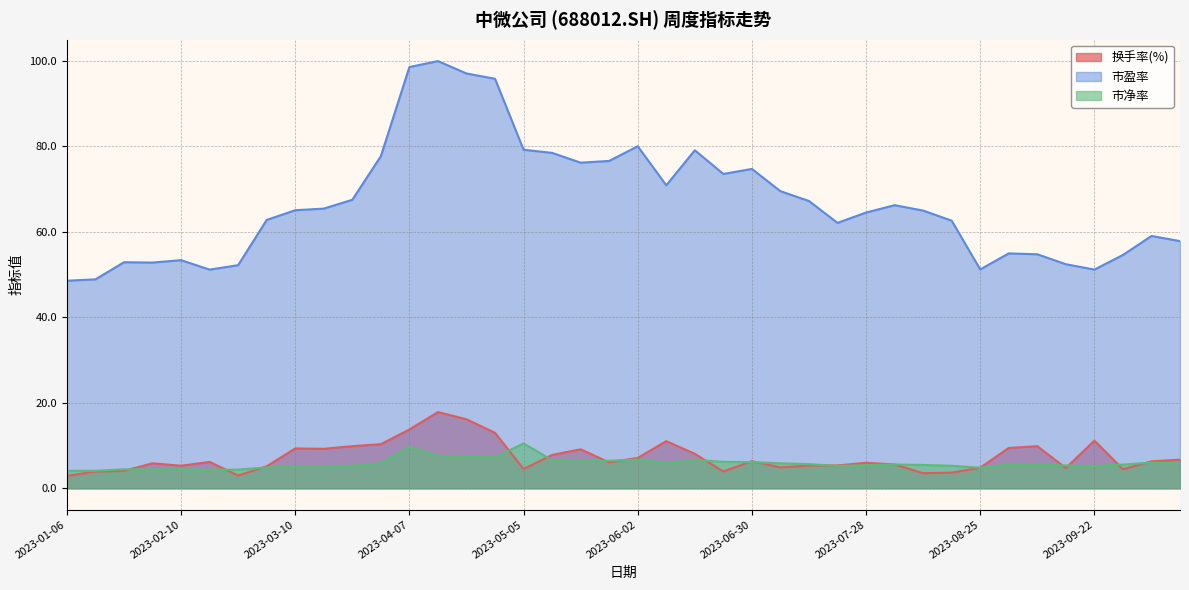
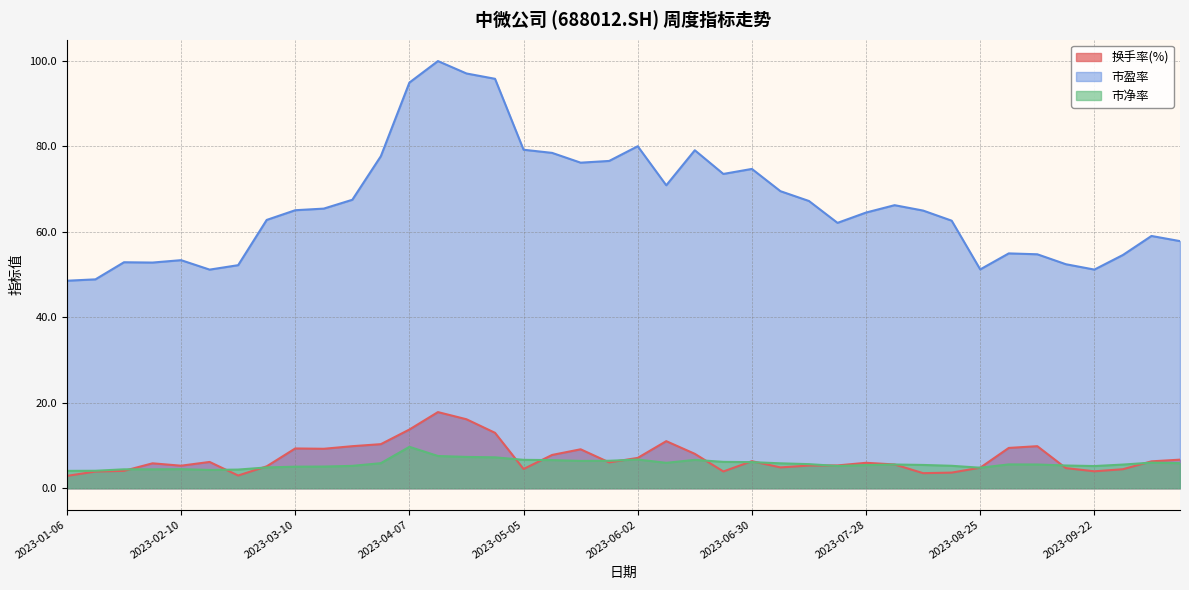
  {
    "换手率(%)": {
      "2023-01-06": 3,
      "2023-02-10": 5,
      "2023-03-10": 9,
      "2023-04-07": 14,
      "2023-05-05": 5,
-     "2023-09-22": 11
+     "2023-09-22": 4
    },
    "市盈率": {
      "2023-01-06": 49,
      "2023-02-10": 53,
      "2023-03-10": 65,
-     "2023-04-07": 99,
+     "2023-04-07": 95,
      "2023-05-05": 79,
      "2023-06-02": 80,
      "2023-06-30": 75,
      "2023-07-28": 65,
      "2023-08-25": 51,
      "2023-09-22": 51
    },
    "市净率": {
      "2023-01-06": 4,
      "2023-02-10": 4,
      "2023-03-10": 5,
      "2023-04-07": 10,
-     "2023-05-05": 10,
+     "2023-05-05": 7,
      "2023-09-22": 5
    }
  }
